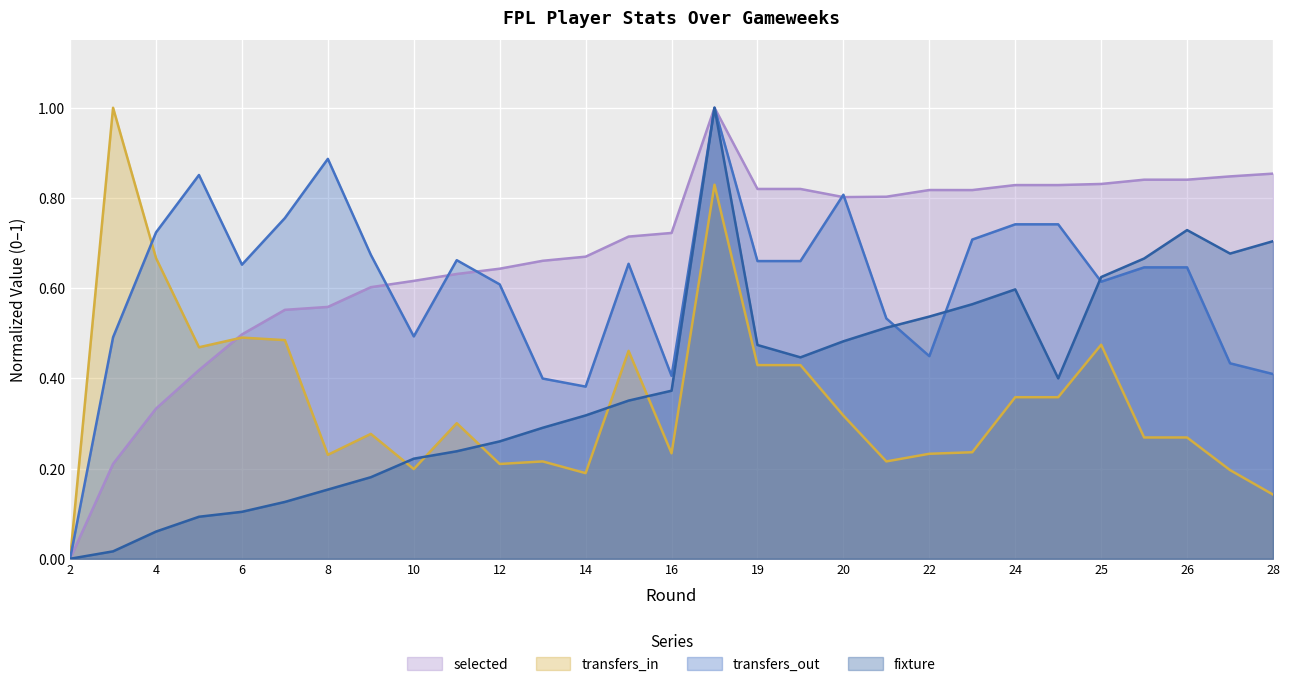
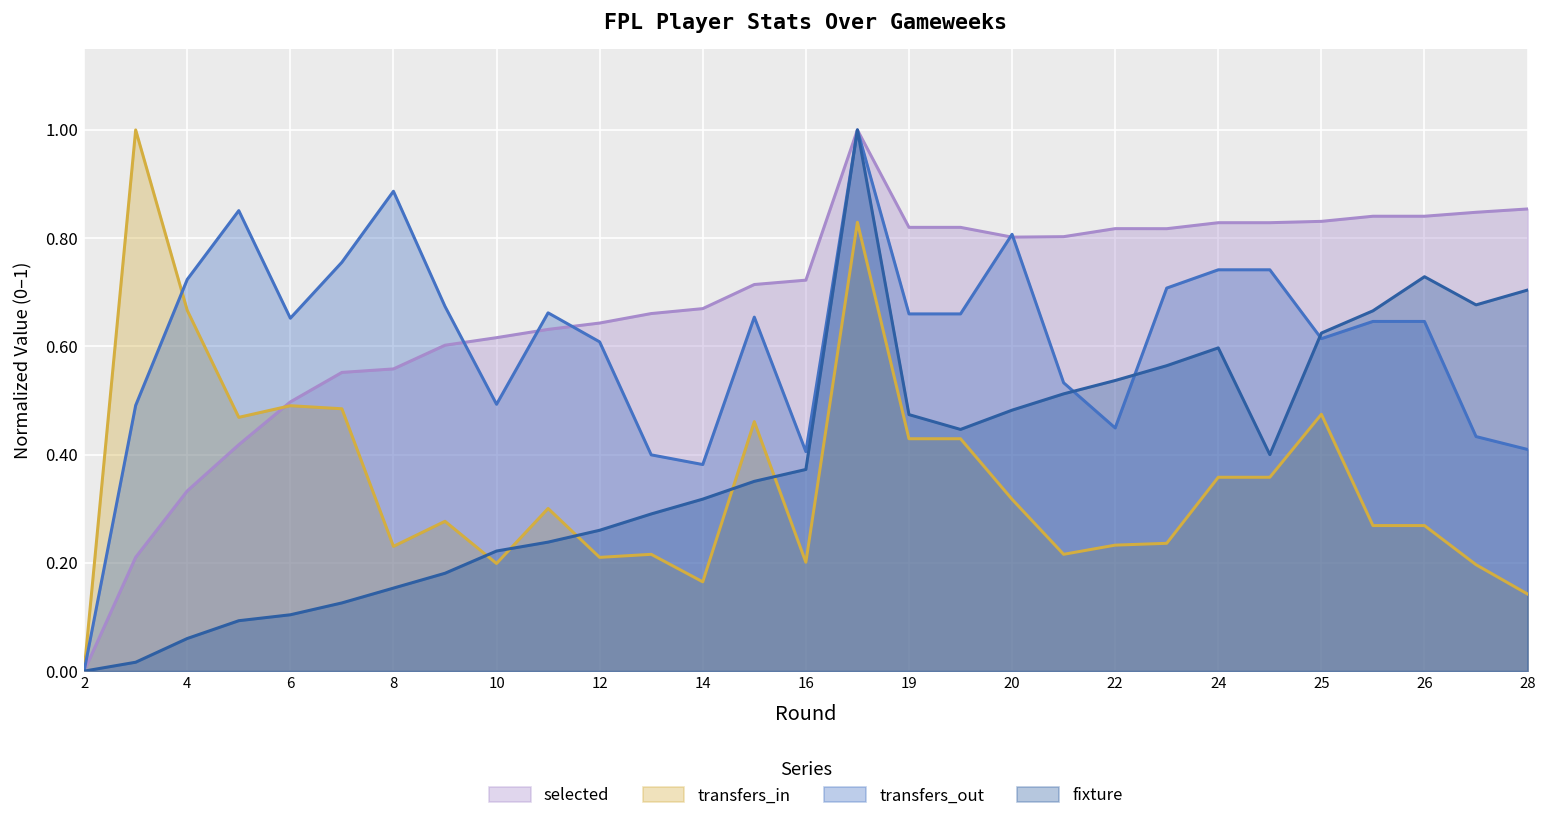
  {
    "transfers_in": {
      "4": 0.67,
      "6": 0.49,
      "8": 0.23,
      "10": 0.20,
      "12": 0.21,
-     "14": 0.19,
-     "16": 0.23,
+     "14": 0.16,
+     "16": 0.20,
      "20": 0.32,
      "22": 0.23,
      "25": 0.47,
      "28": 0.14
    }
  }
